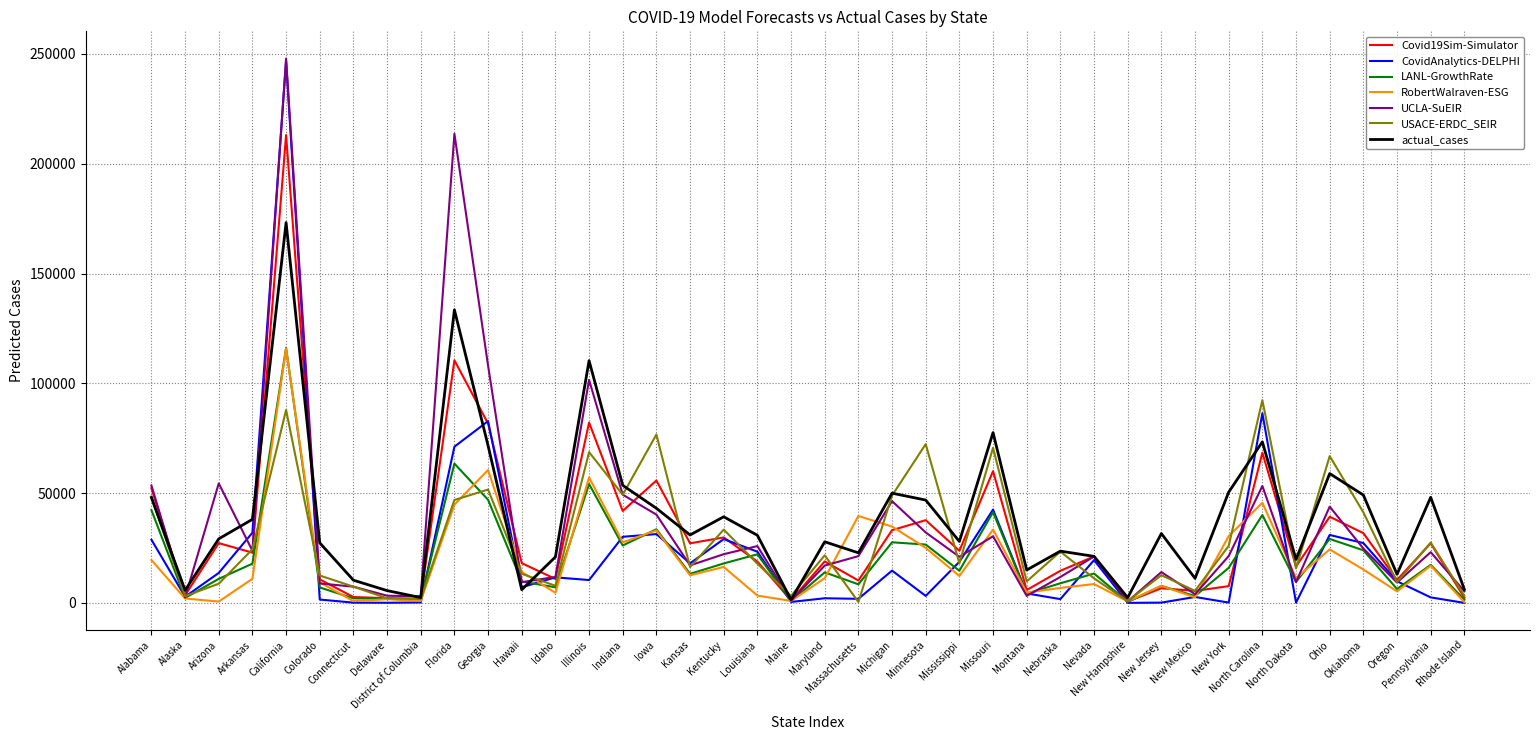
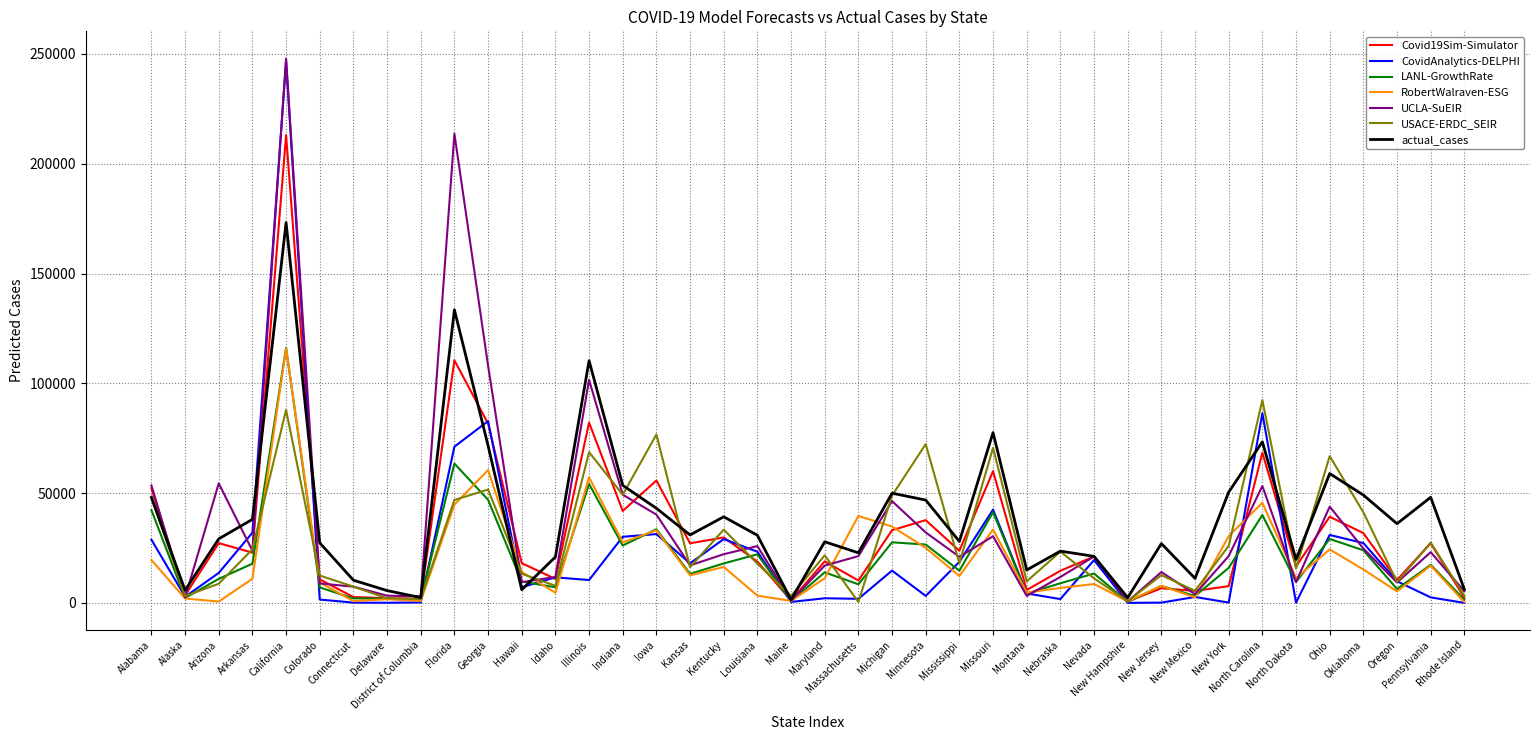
  {
    "Covid19Sim-Simulator": {
      "Alabama": 52000,
      "Arizona": 27000,
      "California": 213000,
      "Colorado": 11000,
      "Florida": 111000,
      "Hawaii": 18000,
      "Illinois": 82000,
      "Indiana": 42000,
      "Iowa": 56000,
      "Kansas": 27000,
      "Maryland": 19000,
      "Massachusetts": 10000,
      "Michigan": 33000,
      "Minnesota": 38000,
      "Mississippi": 24000,
      "Missouri": 60000,
      "Montana": 6000,
      "Nebraska": 15000,
      "New York": 8000,
      "North Carolina": 68000,
      "Ohio": 39000,
      "Oklahoma": 32000
    },
    "CovidAnalytics-DELPHI": {
      "Alabama": 29000,
      "Arizona": 14000,
      "Arkansas": 32000,
      "California": 247000,
      "Colorado": 2000,
      "Delaware": 0,
      "Florida": 71000,
      "Illinois": 10000,
      "Indiana": 30000,
      "Iowa": 31000,
      "Louisiana": 23000,
      "Maryland": 2000,
      "Massachusetts": 2000,
      "Michigan": 15000,
      "Minnesota": 3000,
      "Missouri": 42000,
      "Nebraska": 2000,
      "Nevada": 20000,
      "New Jersey": 0,
      "New York": 0,
      "North Carolina": 86000,
      "North Dakota": 0,
      "Ohio": 31000,
      "Oklahoma": 27000,
      "Pennsylvania": 3000
    },
    "LANL-GrowthRate": {
      "Alabama": 42000,
      "Arizona": 11000,
      "Arkansas": 18000,
      "Colorado": 7000,
      "Florida": 63000,
      "Georgia": 47000,
      "Illinois": 54000,
      "Indiana": 26000,
      "Kentucky": 18000,
      "Louisiana": 22000,
      "Maryland": 14000,
      "Massachusetts": 8000,
      "Michigan": 28000,
      "Minnesota": 27000,
      "Mississippi": 15000,
      "Missouri": 41000,
      "Nebraska": 9000,
      "Nevada": 13000,
      "New York": 16000,
      "North Carolina": 40000,
      "Ohio": 29000
    },
    "RobertWalraven-ESG": {
      "Alabama": 20000,
      "Arizona": 1000,
      "Arkansas": 11000,
      "Florida": 45000,
      "Georgia": 61000,
      "Idaho": 5000,
      "Illinois": 57000,
      "Indiana": 28000,
      "Kentucky": 16000,
      "Louisiana": 3000,
      "Maryland": 11000,
      "Massachusetts": 40000,
      "Michigan": 35000,
      "Minnesota": 25000,
      "Mississippi": 12000,
      "Missouri": 33000,
      "Nebraska": 7000,
      "Nevada": 9000,
      "New York": 30000,
      "North Carolina": 46000,
      "North Dakota": 11000,
      "Ohio": 24000,
      "Oklahoma": 15000
    },
    "UCLA-SuEIR": {
      "Alabama": 53000,
      "Arizona": 54000,
      "California": 248000,
      "Florida": 214000,
      "Georgia": 108000,
      "Illinois": 102000,
      "Iowa": 40000,
      "Kentucky": 22000,
      "Louisiana": 26000,
      "Maryland": 17000,
      "Massachusetts": 21000,
      "Michigan": 46000,
      "Minnesota": 32000,
      "Mississippi": 21000,
      "Missouri": 30000,
      "Nebraska": 12000,
      "New Jersey": 14000,
      "New York": 21000,
      "North Carolina": 53000,
      "Ohio": 44000,
      "Pennsylvania": 23000
    },
    "USACE-ERDC_SEIR": {
      "Arizona": 9000,
      "California": 88000,
      "Colorado": 12000,
      "Florida": 47000,
      "Georgia": 52000,
      "Illinois": 69000,
      "Iowa": 77000,
      "Kentucky": 33000,
      "Maine": 3000,
      "Maryland": 22000,
      "Massachusetts": 0,
      "Minnesota": 72000,
      "Missouri": 71000,
      "Montana": 10000,
      "Nevada": 11000,
      "New Jersey": 13000,
      "New York": 26000,
      "North Carolina": 92000,
      "Ohio": 67000,
      "Oklahoma": 41000
    },
    "actual_cases": {
      "Alaska": 6000,
      "Arizona": 29000,
      "Arkansas": 38000,
      "California": 173000,
      "Colorado": 27000,
      "Connecticut": 10000,
      "Delaware": 6000,
      "Florida": 133000,
      "Georgia": 72000,
      "Idaho": 21000,
      "Illinois": 110000,
      "Indiana": 54000,
      "Iowa": 43000,
      "Kansas": 31000,
      "Kentucky": 39000,
      "Louisiana": 31000,
      "Maryland": 28000,
      "Massachusetts": 23000,
      "Minnesota": 47000,
      "Mississippi": 28000,
      "Missouri": 78000,
      "Montana": 15000,
      "New Hampshire": 2000,
-     "New Jersey": 32000,
+     "New Jersey": 27000,
      "New Mexico": 11000,
      "New York": 50000,
      "North Carolina": 73000,
      "North Dakota": 20000,
      "Ohio": 59000,
      "Oklahoma": 49000,
-     "Oregon": 13000,
+     "Oregon": 36000,
      "Pennsylvania": 48000
    }
  }
